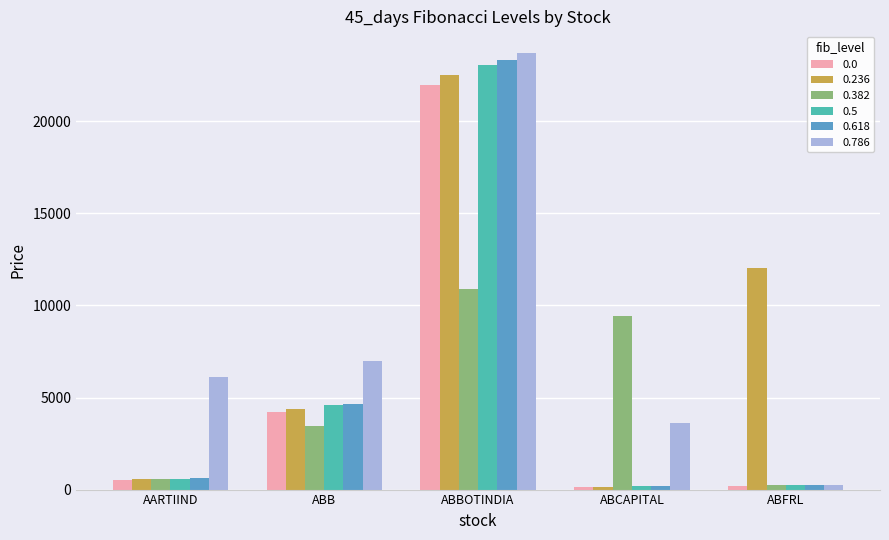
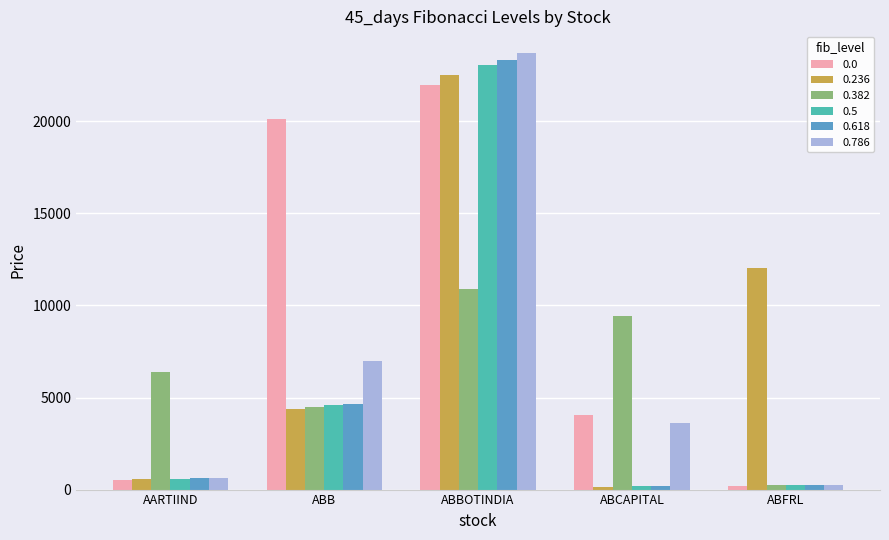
  {
    "0.0": {
      "AARTIIND": 500,
-     "ABB": 4200,
+     "ABB": 20200,
      "ABBOTINDIA": 22000,
-     "ABCAPITAL": 200,
+     "ABCAPITAL": 4000,
      "ABFRL": 200
    },
    "0.236": {
      "AARTIIND": 500,
      "ABB": 4400,
      "ABBOTINDIA": 22500,
      "ABCAPITAL": 200,
      "ABFRL": 12100
    },
    "0.382": {
-     "AARTIIND": 600,
-     "ABB": 3400,
+     "AARTIIND": 6400,
+     "ABB": 4500,
      "ABBOTINDIA": 10900,
      "ABCAPITAL": 9400,
      "ABFRL": 200
    },
    "0.786": {
-     "AARTIIND": 6100,
+     "AARTIIND": 600,
      "ABB": 7000,
      "ABBOTINDIA": 23700,
      "ABCAPITAL": 3600,
      "ABFRL": 200
    }
  }
